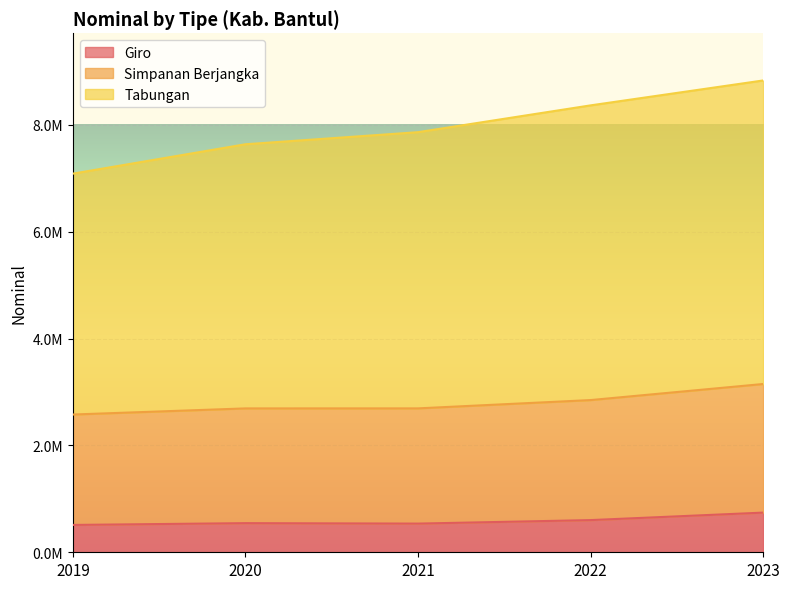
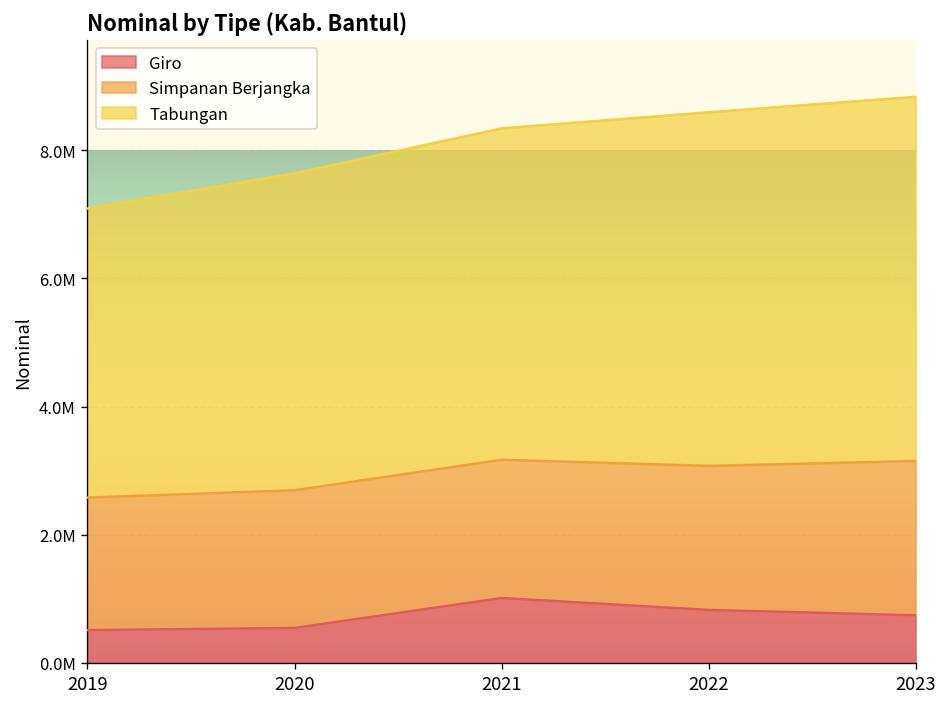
  {
    "Giro": {
      "2019": 500000,
      "2020": 500000,
-     "2021": 500000,
-     "2022": 600000,
+     "2021": 1000000,
+     "2022": 800000,
      "2023": 700000
    }
  }
